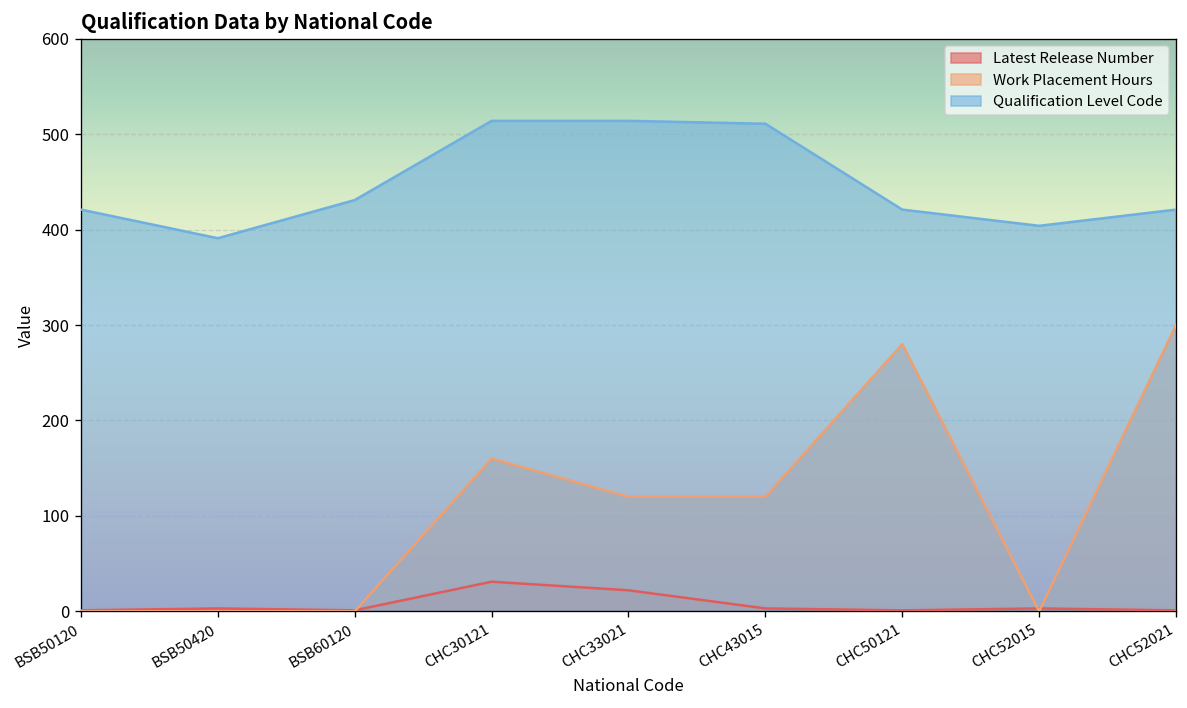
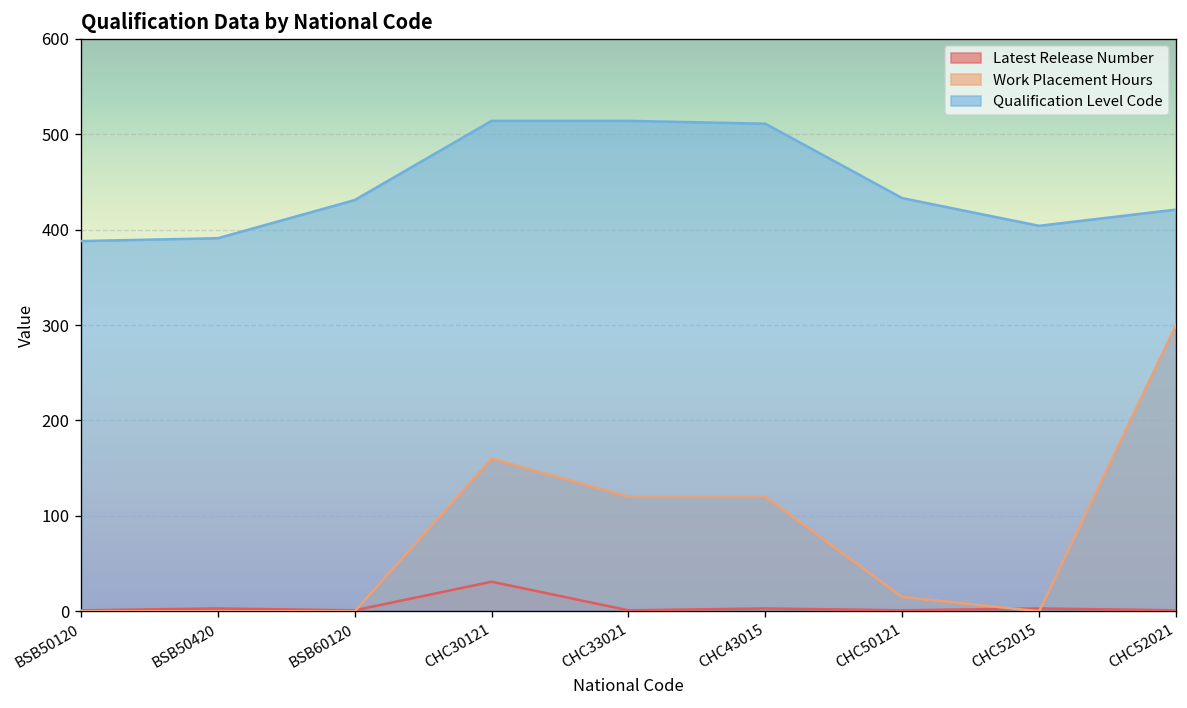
  {
    "Latest Release Number": {
      "CHC30121": 30,
-     "CHC33021": 20,
+     "CHC33021": 0,
      "CHC43015": 0,
      "CHC50121": 0,
      "CHC52021": 0
    },
    "Work Placement Hours": {
      "CHC30121": 160,
      "CHC33021": 120,
      "CHC43015": 120,
-     "CHC50121": 280,
+     "CHC50121": 20,
      "CHC52021": 300
    },
    "Qualification Level Code": {
-     "BSB50120": 420,
+     "BSB50120": 390,
      "BSB50420": 390,
      "BSB60120": 430,
      "CHC30121": 510,
      "CHC33021": 510,
      "CHC43015": 510,
-     "CHC50121": 420,
+     "CHC50121": 430,
      "CHC52015": 400,
      "CHC52021": 420
    }
  }
